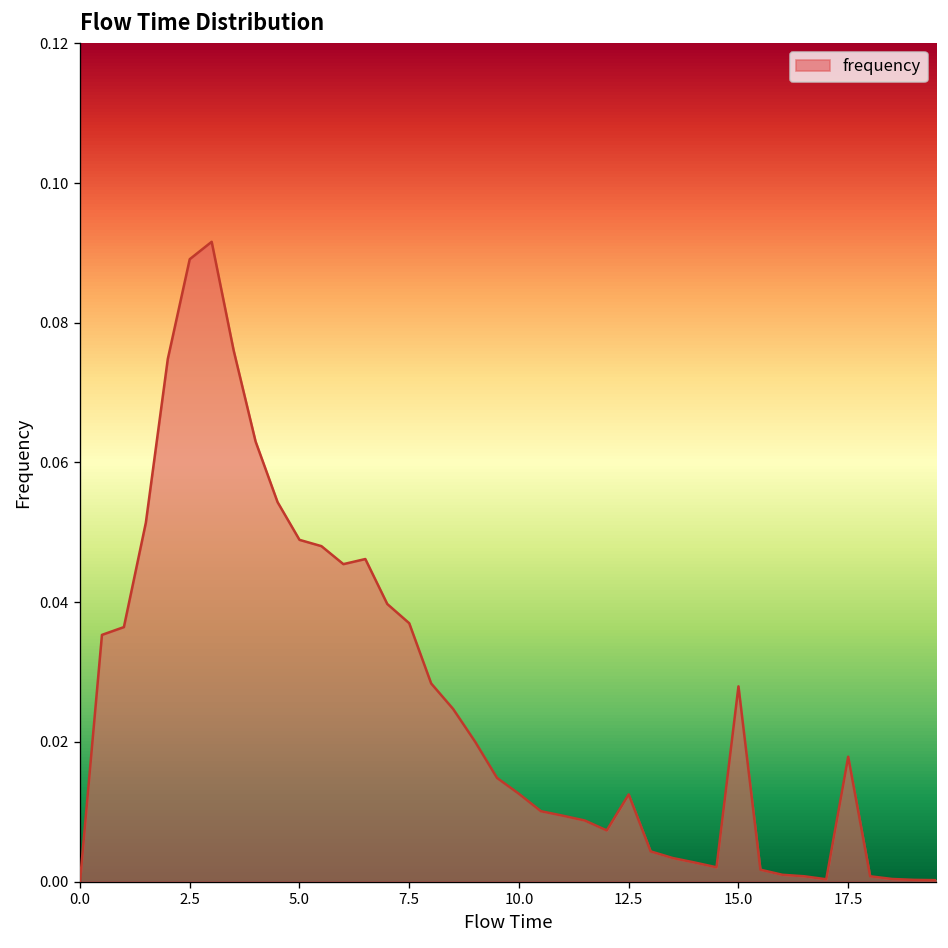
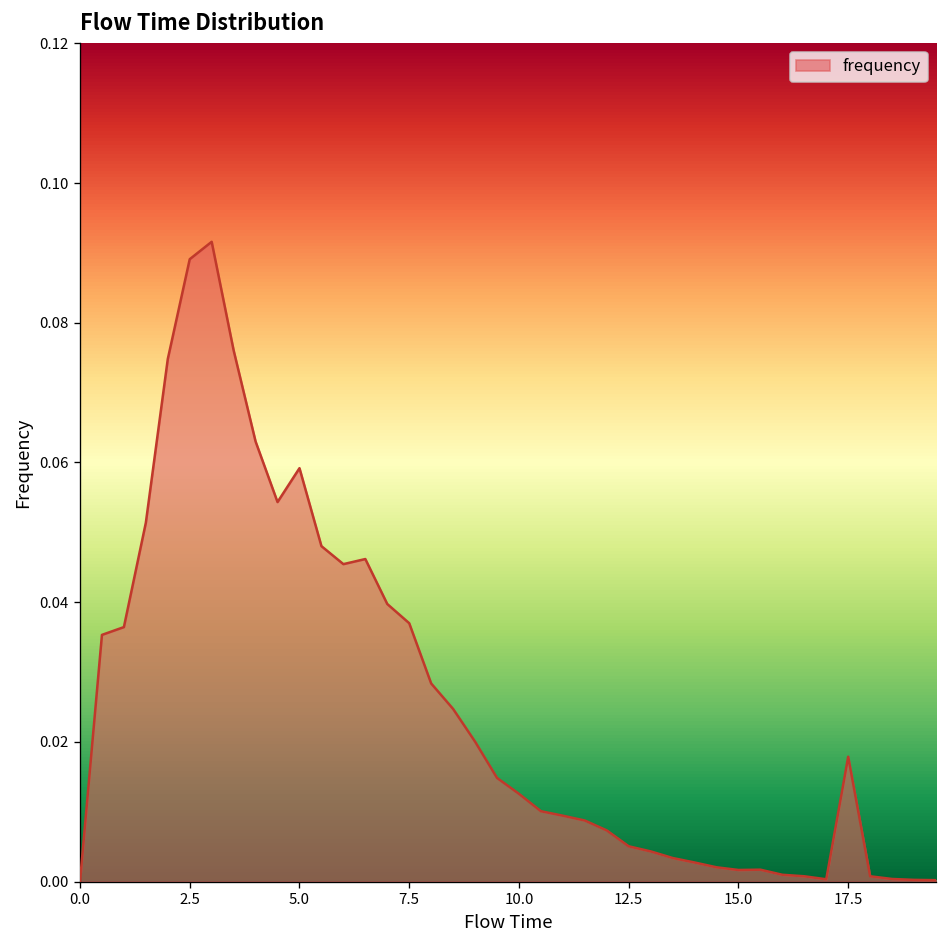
  {
    "0.0": 0.000,
    "2.5": 0.089,
-   "5.0": 0.049,
+   "5.0": 0.059,
    "7.5": 0.037,
    "10.0": 0.013,
-   "12.5": 0.012,
-   "15.0": 0.028,
+   "12.5": 0.005,
+   "15.0": 0.002,
    "17.5": 0.018
  }
